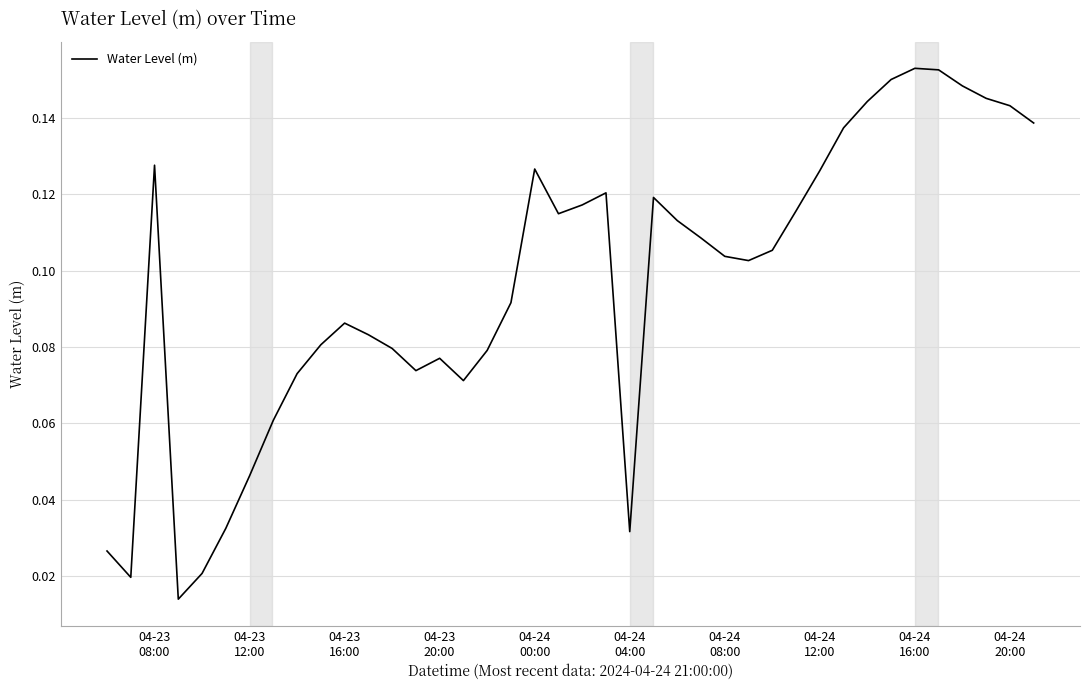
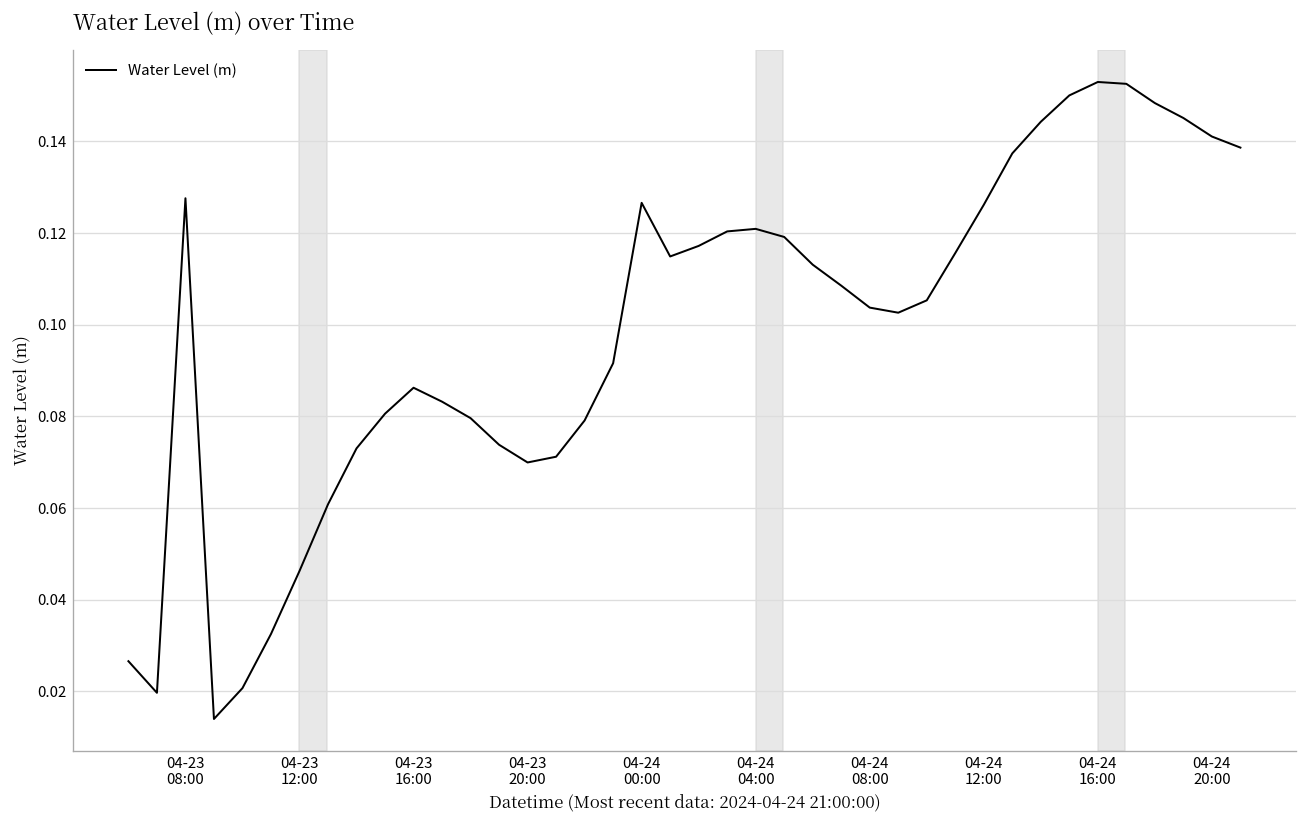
  {
    "04-23 08:00": 0.128,
    "04-23 12:00": 0.046,
    "04-23 16:00": 0.086,
-   "04-23 20:00": 0.077,
+   "04-23 20:00": 0.070,
    "04-24 00:00": 0.127,
-   "04-24 04:00": 0.032,
+   "04-24 04:00": 0.121,
    "04-24 08:00": 0.104,
    "04-24 12:00": 0.126,
    "04-24 16:00": 0.153,
-   "04-24 20:00": 0.143
+   "04-24 20:00": 0.141
  }
